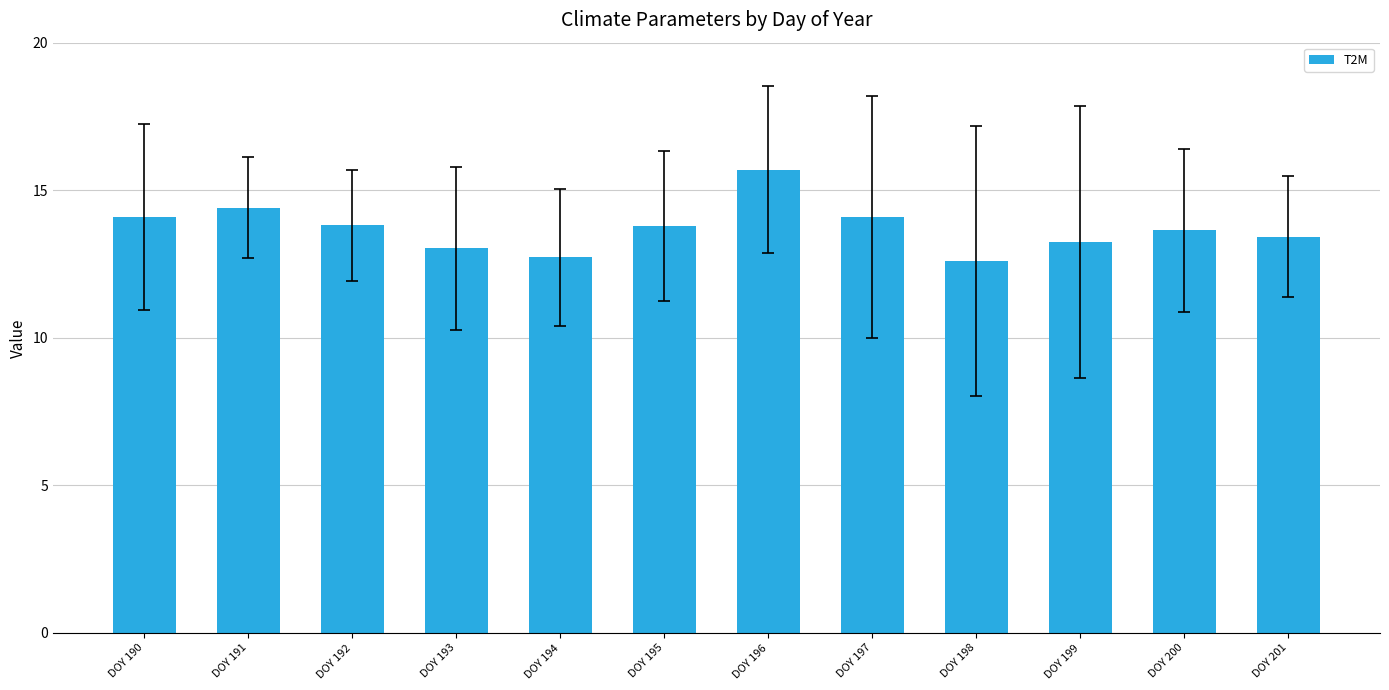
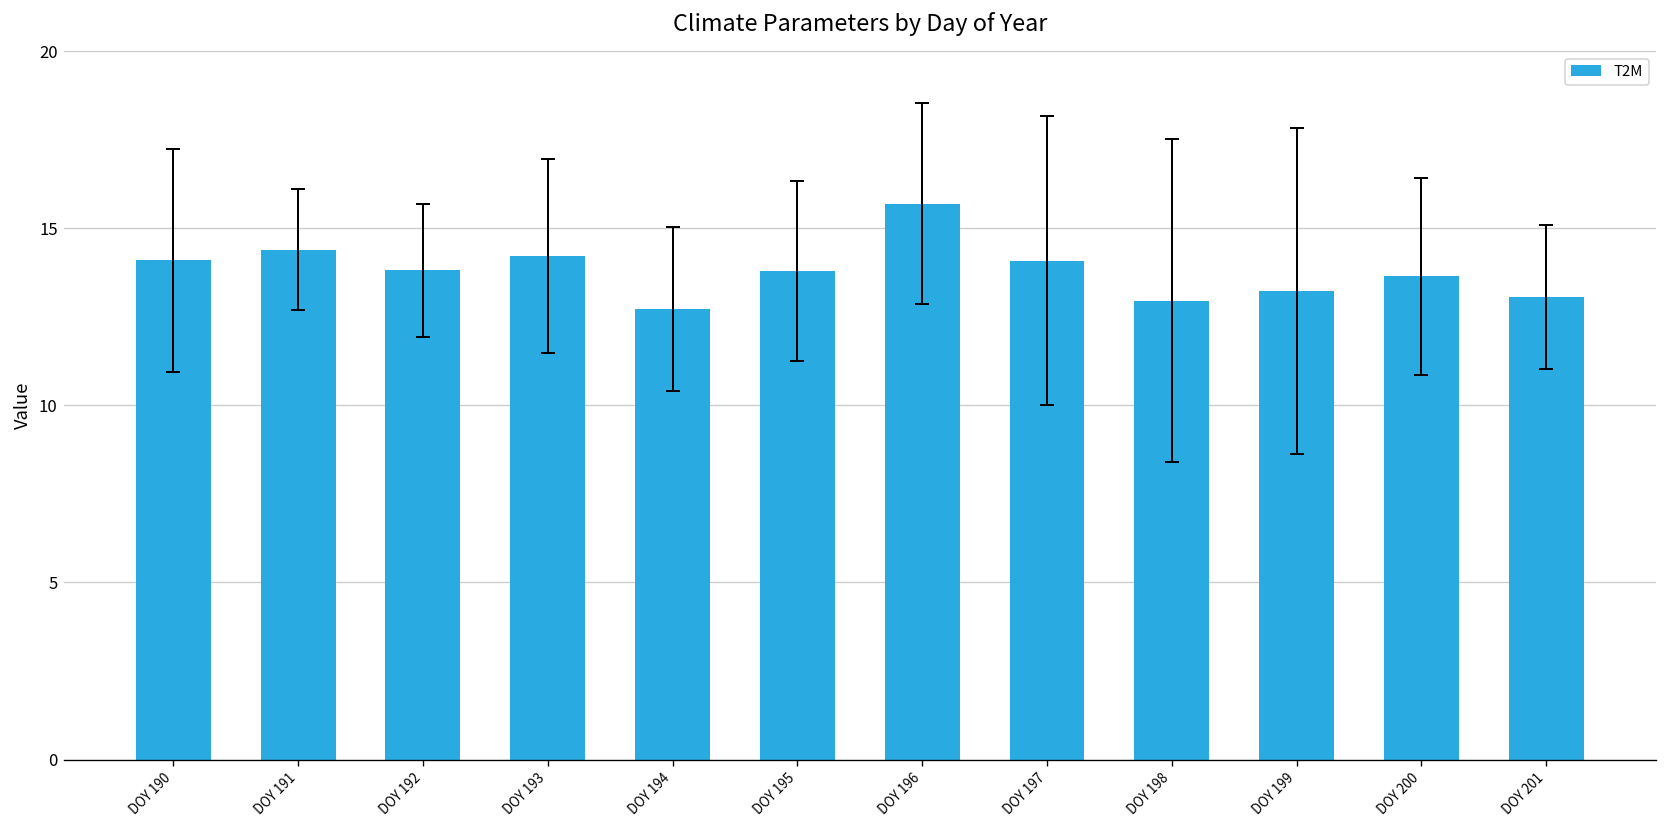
  {
    "T2M": {
      "DOY 190": 14.1,
      "DOY 191": 14.4,
      "DOY 192": 13.8,
-     "DOY 193": 13.0,
+     "DOY 193": 14.2,
      "DOY 194": 12.7,
      "DOY 195": 13.8,
      "DOY 196": 15.7,
      "DOY 197": 14.1,
-     "DOY 198": 12.6,
+     "DOY 198": 13.0,
      "DOY 199": 13.2,
      "DOY 200": 13.6,
-     "DOY 201": 13.4
+     "DOY 201": 13.1
    }
  }
